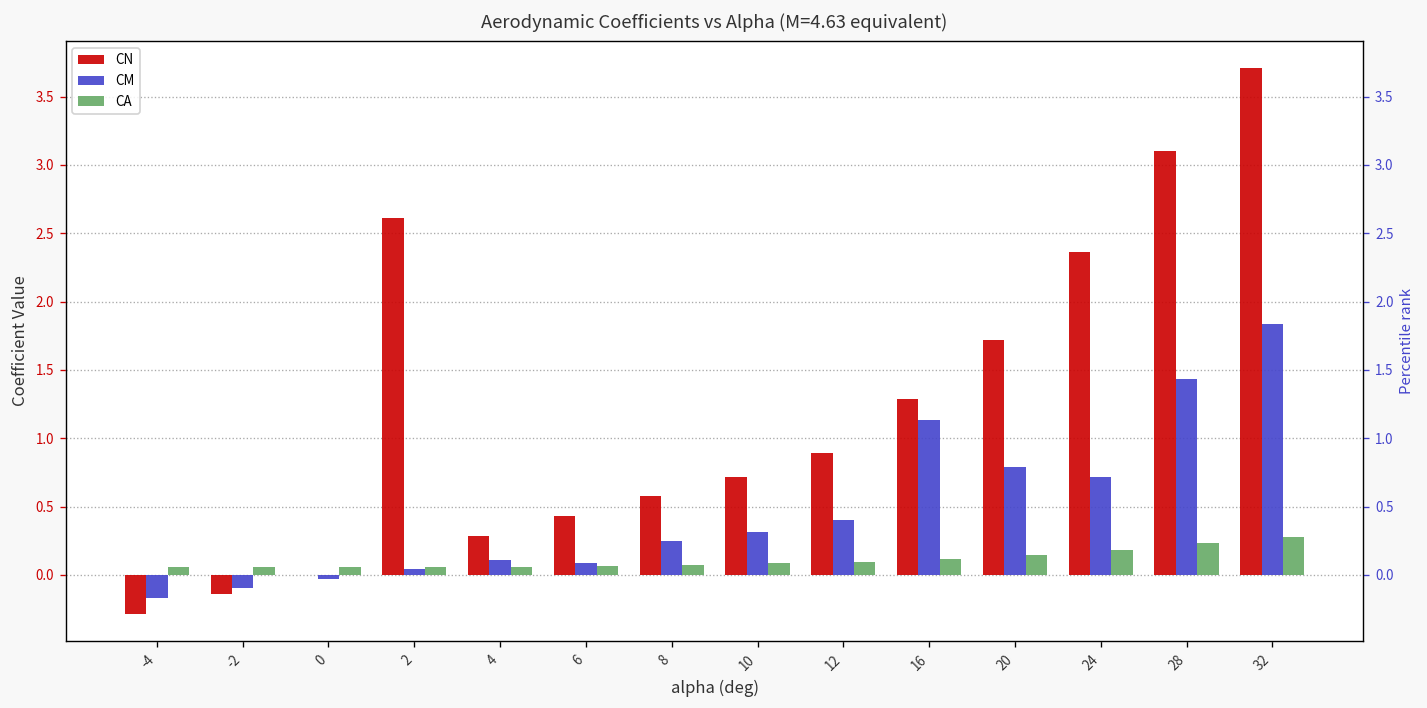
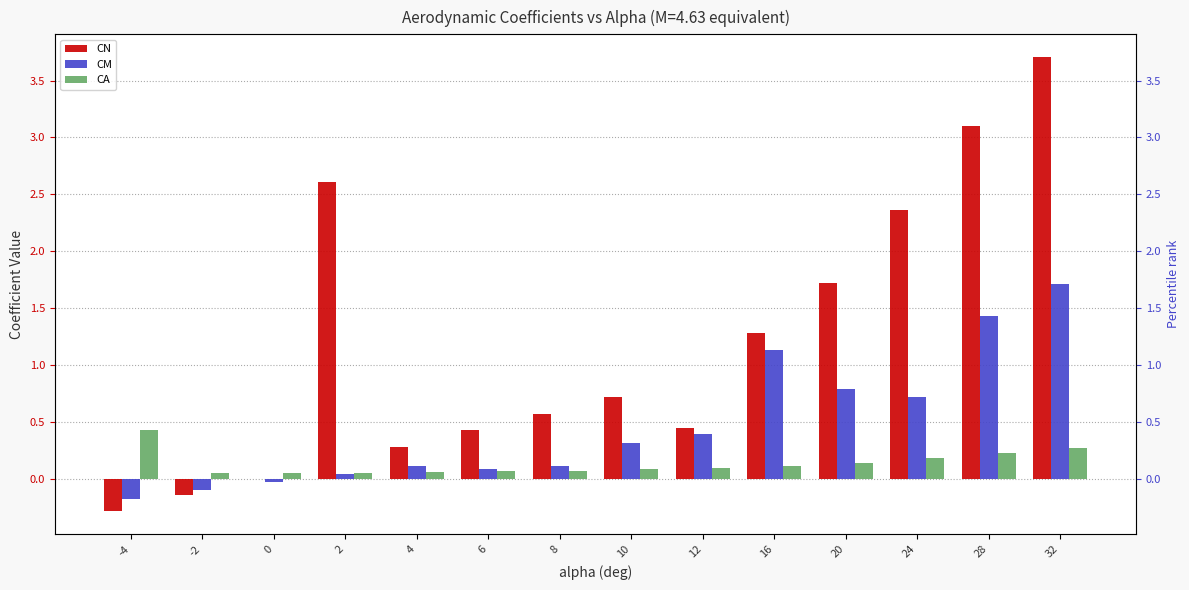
  {
    "CN": {
      "-4": -0.28,
      "-2": -0.14,
      "2": 2.61,
      "4": 0.28,
      "6": 0.43,
      "8": 0.58,
      "10": 0.72,
-     "12": 0.89,
+     "12": 0.45,
      "16": 1.28,
      "20": 1.72,
      "24": 2.36,
      "28": 3.10,
      "32": 3.71
    },
    "CM": {
      "-4": -0.17,
      "-2": -0.10,
      "0": -0.03,
      "2": 0.04,
      "4": 0.11,
      "6": 0.09,
-     "8": 0.25,
+     "8": 0.11,
      "10": 0.32,
      "12": 0.40,
      "16": 1.14,
      "20": 0.79,
      "24": 0.72,
      "28": 1.44,
-     "32": 1.84
+     "32": 1.72
    },
    "CA": {
-     "-4": 0.06,
+     "-4": 0.43,
      "-2": 0.06,
      "0": 0.06,
      "2": 0.06,
      "4": 0.06,
      "6": 0.07,
      "8": 0.07,
      "10": 0.08,
      "12": 0.09,
      "16": 0.12,
      "20": 0.14,
      "24": 0.18,
      "28": 0.23,
      "32": 0.27
    }
  }
